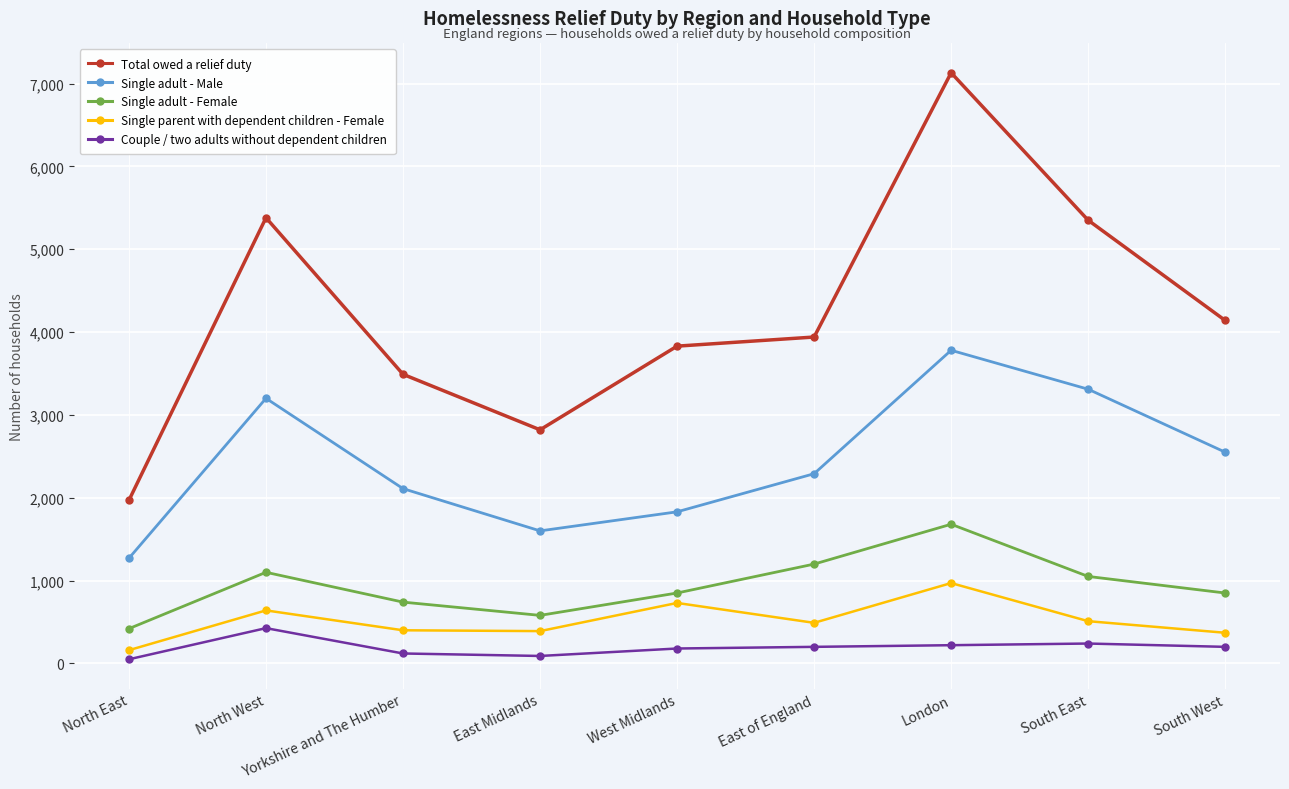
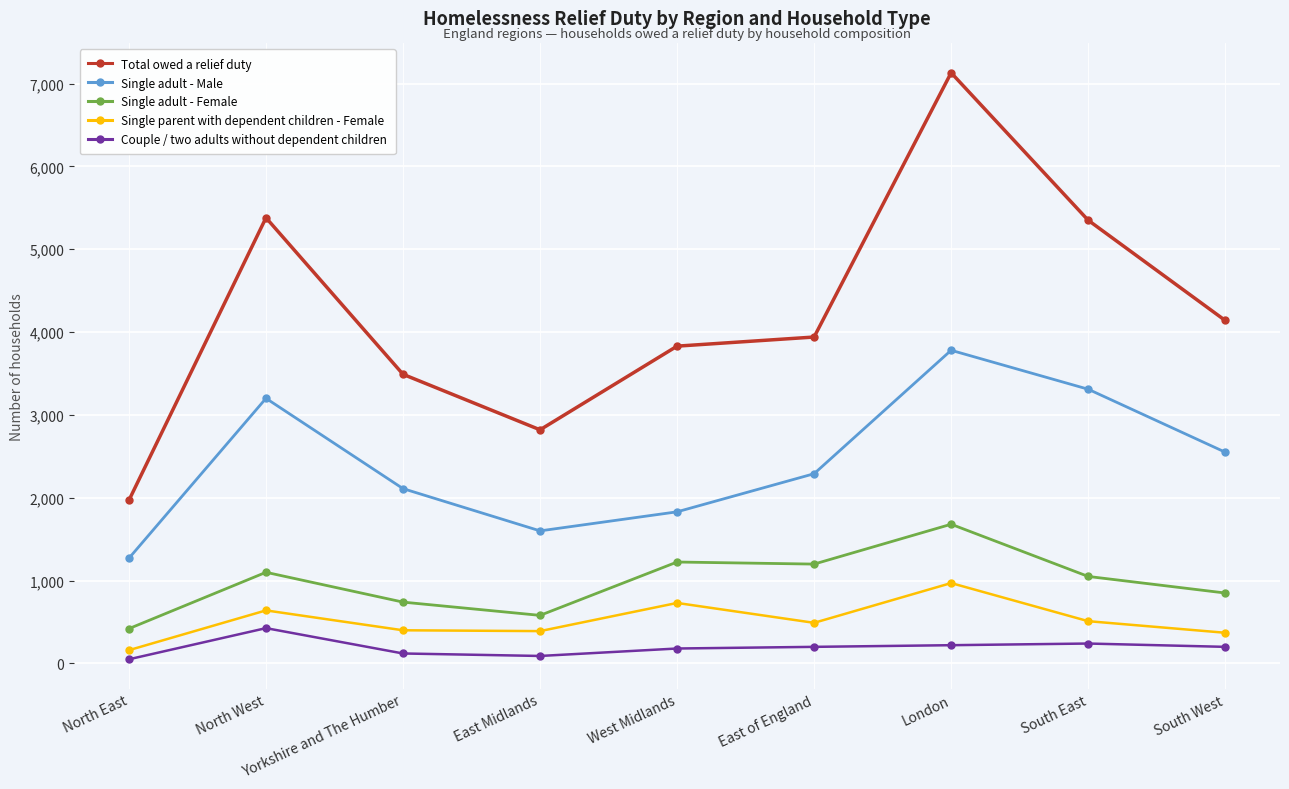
  {
    "Total owed a relief duty": {
      "North East": "2,000",
      "North West": "5,400",
      "Yorkshire and The Humber": "3,500",
      "East Midlands": "2,800",
      "West Midlands": "3,800",
      "East of England": "3,900",
      "London": "7,100",
      "South East": "5,400",
      "South West": "4,100"
    },
    "Single adult - Male": {
      "North East": "1,300",
      "North West": "3,200",
      "Yorkshire and The Humber": "2,100",
      "East Midlands": "1,600",
      "West Midlands": "1,800",
      "East of England": "2,300",
      "London": "3,800",
      "South East": "3,300",
      "South West": "2,600"
    },
    "Single adult - Female": {
      "North East": "400",
      "North West": "1,100",
      "Yorkshire and The Humber": "700",
      "East Midlands": "600",
-     "West Midlands": "900",
+     "West Midlands": "1,200",
      "East of England": "1,200",
      "London": "1,700",
      "South East": "1,100",
      "South West": "900"
    },
    "Single parent with dependent children - Female": {
      "North East": "200",
      "North West": "600",
      "Yorkshire and The Humber": "400",
      "East Midlands": "400",
      "West Midlands": "700",
      "East of England": "500",
      "London": "1,000",
      "South East": "500",
      "South West": "400"
    },
    "Couple / two adults without dependent children": {
      "North East": "100",
      "North West": "400",
      "Yorkshire and The Humber": "100",
      "East Midlands": "100",
      "West Midlands": "200",
      "East of England": "200",
      "London": "200",
      "South East": "200",
      "South West": "200"
    }
  }
